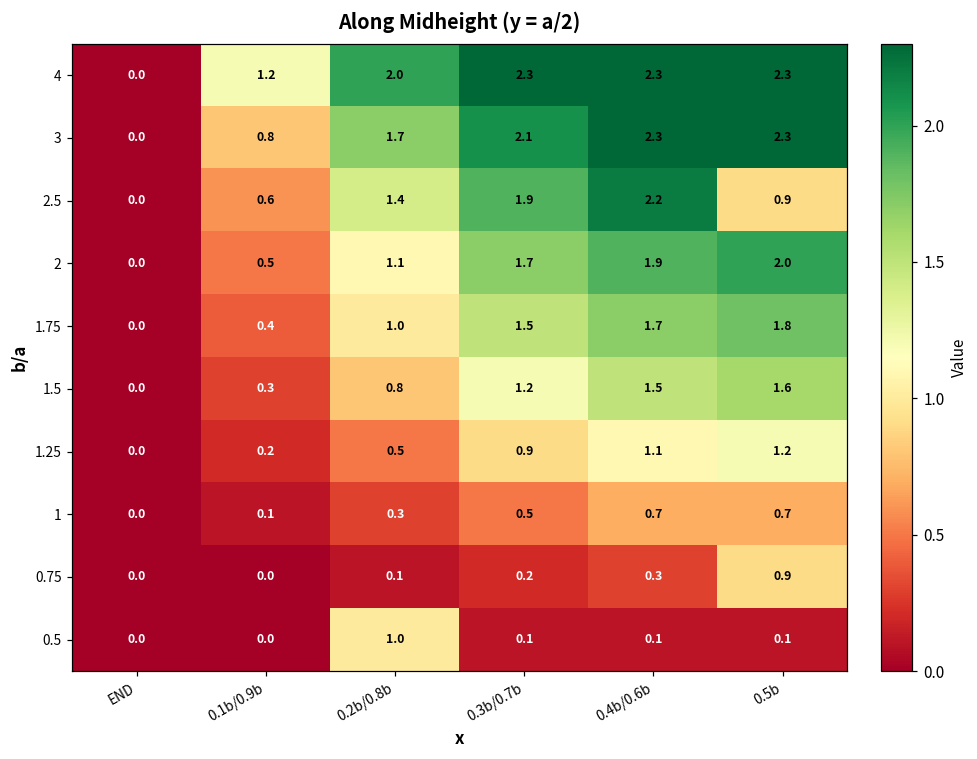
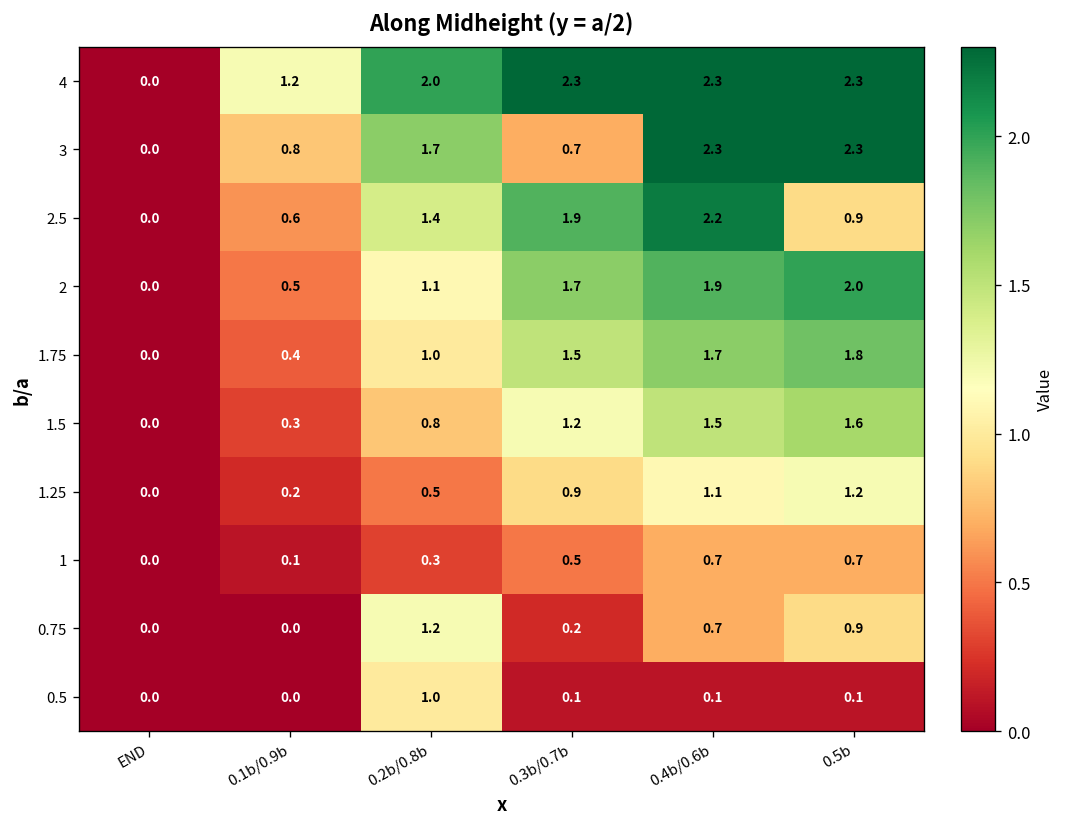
  {
    "4": {
      "END": 0.0,
      "0.1b/0.9b": 1.2,
      "0.2b/0.8b": 2.0,
      "0.3b/0.7b": 2.3,
      "0.4b/0.6b": 2.3,
      "0.5b": 2.3
    },
    "3": {
      "END": 0.0,
      "0.1b/0.9b": 0.8,
      "0.2b/0.8b": 1.7,
-     "0.3b/0.7b": 2.1,
+     "0.3b/0.7b": 0.7,
      "0.4b/0.6b": 2.3,
      "0.5b": 2.3
    },
    "2.5": {
      "END": 0.0,
      "0.1b/0.9b": 0.6,
      "0.2b/0.8b": 1.4,
      "0.3b/0.7b": 1.9,
      "0.4b/0.6b": 2.2,
      "0.5b": 0.9
    },
    "2": {
      "END": 0.0,
      "0.1b/0.9b": 0.5,
      "0.2b/0.8b": 1.1,
      "0.3b/0.7b": 1.7,
      "0.4b/0.6b": 1.9,
      "0.5b": 2.0
    },
    "1.75": {
      "END": 0.0,
      "0.1b/0.9b": 0.4,
      "0.2b/0.8b": 1.0,
      "0.3b/0.7b": 1.5,
      "0.4b/0.6b": 1.7,
      "0.5b": 1.8
    },
    "1.5": {
      "END": 0.0,
      "0.1b/0.9b": 0.3,
      "0.2b/0.8b": 0.8,
      "0.3b/0.7b": 1.2,
      "0.4b/0.6b": 1.5,
      "0.5b": 1.6
    },
    "1.25": {
      "END": 0.0,
      "0.1b/0.9b": 0.2,
      "0.2b/0.8b": 0.5,
      "0.3b/0.7b": 0.9,
      "0.4b/0.6b": 1.1,
      "0.5b": 1.2
    },
    "1": {
      "END": 0.0,
      "0.1b/0.9b": 0.1,
      "0.2b/0.8b": 0.3,
      "0.3b/0.7b": 0.5,
      "0.4b/0.6b": 0.7,
      "0.5b": 0.7
    },
    "0.75": {
      "END": 0.0,
      "0.1b/0.9b": 0.0,
-     "0.2b/0.8b": 0.1,
+     "0.2b/0.8b": 1.2,
      "0.3b/0.7b": 0.2,
-     "0.4b/0.6b": 0.3,
+     "0.4b/0.6b": 0.7,
      "0.5b": 0.9
    },
    "0.5": {
      "END": 0.0,
      "0.1b/0.9b": 0.0,
      "0.2b/0.8b": 1.0,
      "0.3b/0.7b": 0.1,
      "0.4b/0.6b": 0.1,
      "0.5b": 0.1
    }
  }
